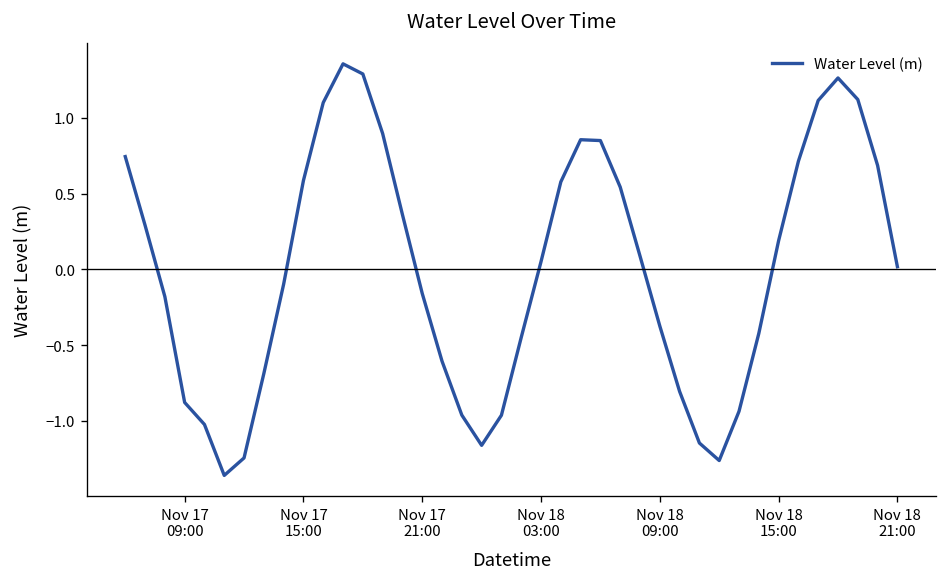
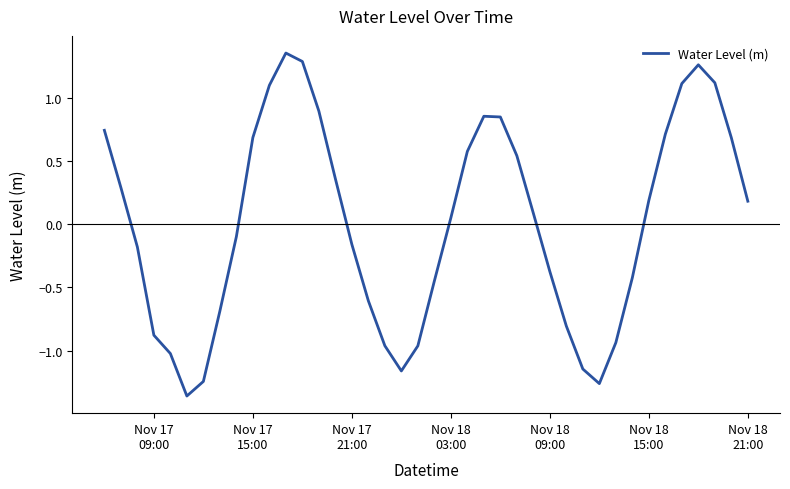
  {
    "Nov 17 09:00": -0.88,
-   "Nov 17 15:00": 0.59,
+   "Nov 17 15:00": 0.69,
    "Nov 17 21:00": -0.16,
    "Nov 18 03:00": 0.05,
    "Nov 18 09:00": -0.37,
    "Nov 18 15:00": 0.19,
-   "Nov 18 21:00": 0.02
+   "Nov 18 21:00": 0.18
  }
